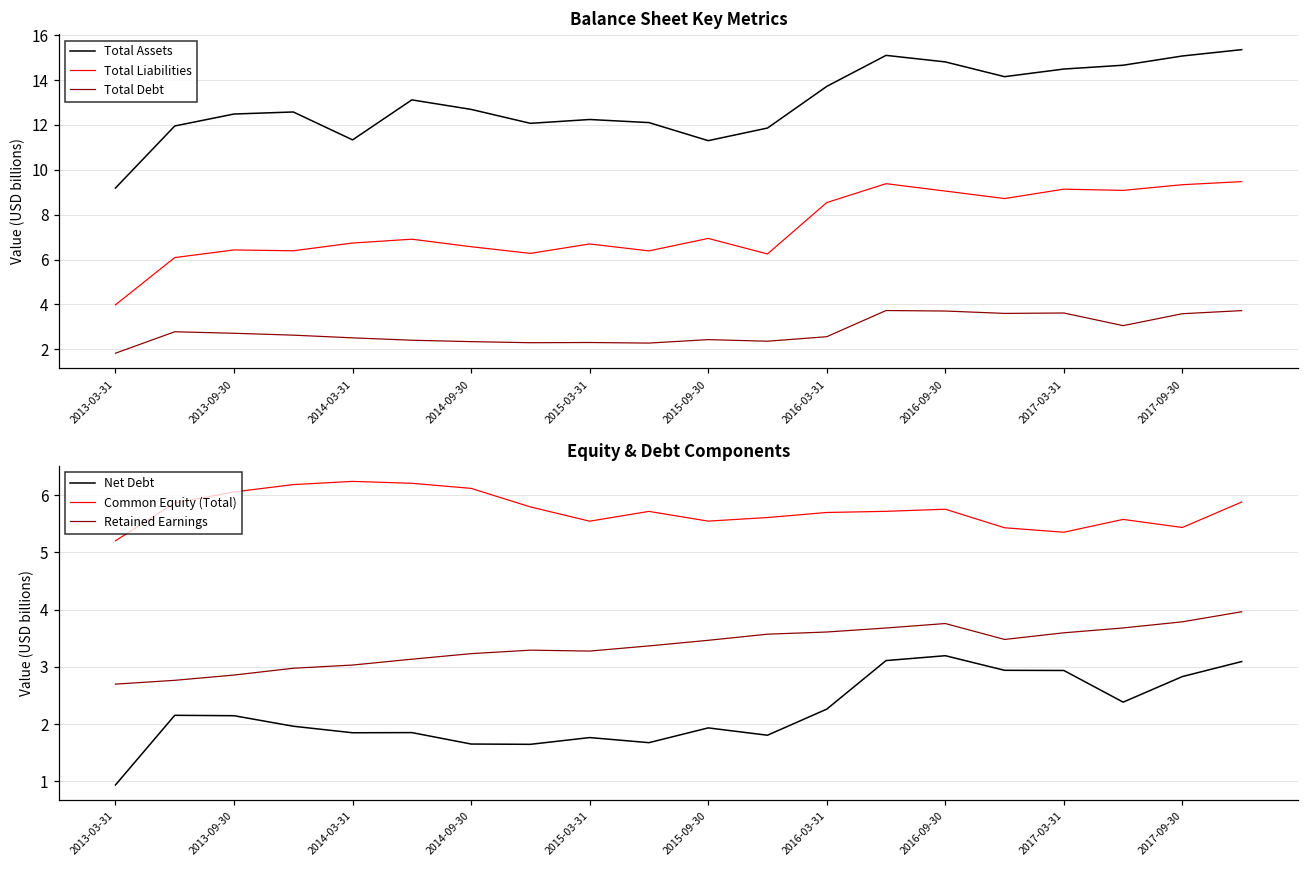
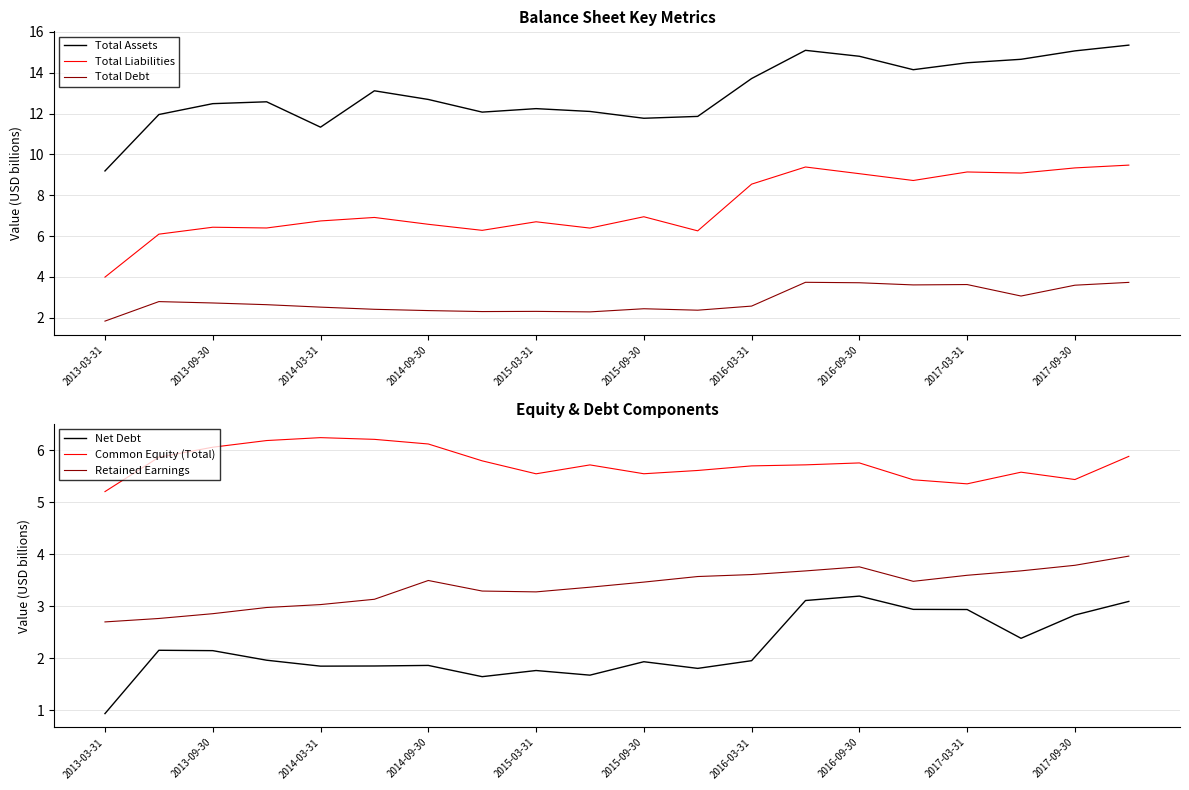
  {
    "Balance Sheet Key Metrics": {
      "Total Assets": {
        "2013-03-31": 9.2,
        "2013-09-30": 12.5,
        "2014-03-31": 11.3,
        "2014-09-30": 12.7,
        "2015-03-31": 12.2,
-       "2015-09-30": 11.3,
+       "2015-09-30": 11.8,
        "2016-03-31": 13.7,
        "2016-09-30": 14.8,
        "2017-03-31": 14.5,
        "2017-09-30": 15.1
      },
      "Total Liabilities": {
        "2013-03-31": 4.0,
        "2013-09-30": 6.4,
        "2014-03-31": 6.7,
        "2014-09-30": 6.6,
        "2015-03-31": 6.7,
        "2015-09-30": 6.9,
        "2016-03-31": 8.5,
        "2016-09-30": 9.1,
        "2017-03-31": 9.1,
        "2017-09-30": 9.3
      },
      "Total Debt": {
        "2013-03-31": 1.8,
        "2013-09-30": 2.7,
        "2014-03-31": 2.5,
        "2014-09-30": 2.3,
        "2015-03-31": 2.3,
        "2015-09-30": 2.4,
        "2016-03-31": 2.6,
        "2016-09-30": 3.7,
        "2017-03-31": 3.6,
        "2017-09-30": 3.6
      }
    },
    "Equity & Debt Components": {
      "Net Debt": {
        "2013-03-31": 0.9,
        "2013-09-30": 2.1,
        "2014-03-31": 1.8,
-       "2014-09-30": 1.7,
+       "2014-09-30": 1.9,
        "2015-03-31": 1.8,
        "2015-09-30": 1.9,
-       "2016-03-31": 2.3,
+       "2016-03-31": 2.0,
        "2016-09-30": 3.2,
        "2017-03-31": 2.9,
        "2017-09-30": 2.8
      },
      "Common Equity (Total)": {
        "2013-03-31": 5.2,
        "2014-03-31": 6.2,
        "2014-09-30": 6.1,
        "2015-03-31": 5.5,
        "2015-09-30": 5.5,
        "2016-03-31": 5.7,
        "2016-09-30": 5.8,
        "2017-03-31": 5.4,
        "2017-09-30": 5.4
      },
      "Retained Earnings": {
        "2013-03-31": 2.7,
        "2013-09-30": 2.9,
        "2014-03-31": 3.0,
-       "2014-09-30": 3.2,
+       "2014-09-30": 3.5,
        "2015-03-31": 3.3,
        "2015-09-30": 3.5,
        "2016-03-31": 3.6,
        "2016-09-30": 3.8,
        "2017-03-31": 3.6,
        "2017-09-30": 3.8
      }
    }
  }
